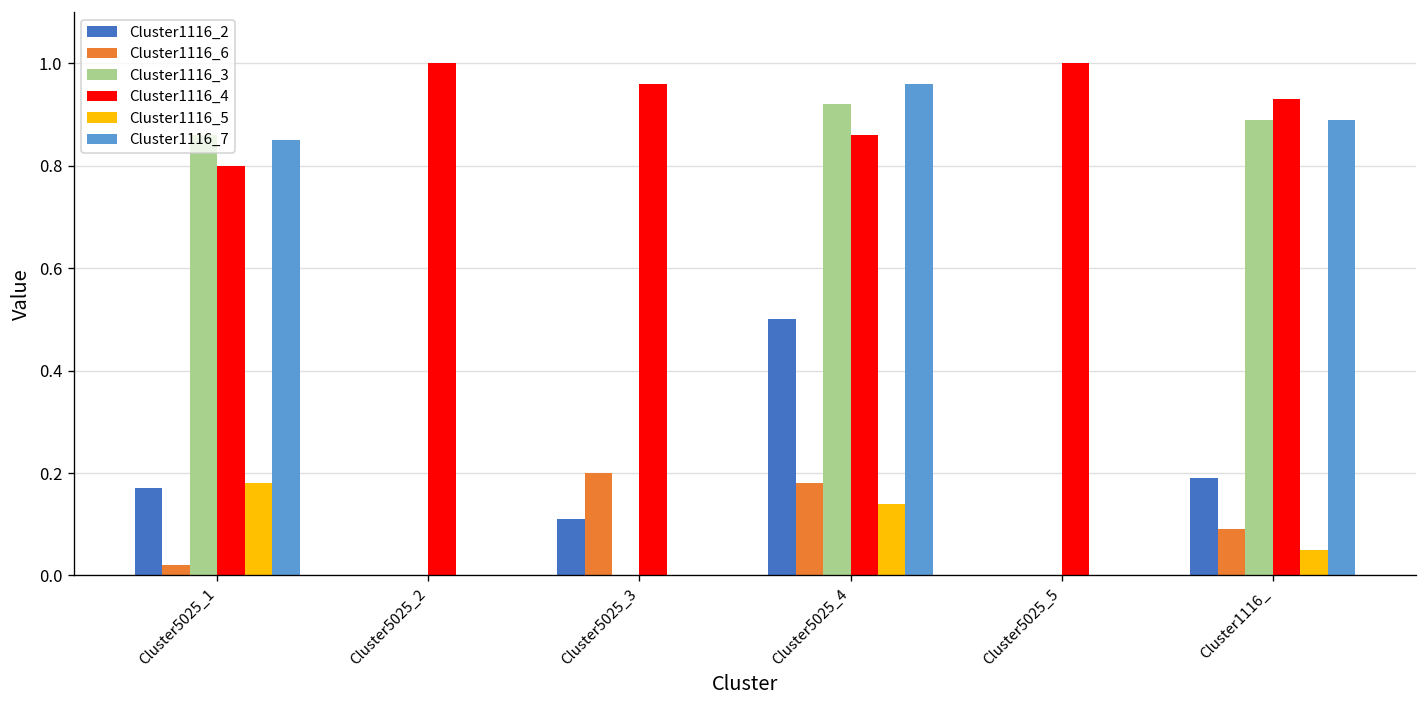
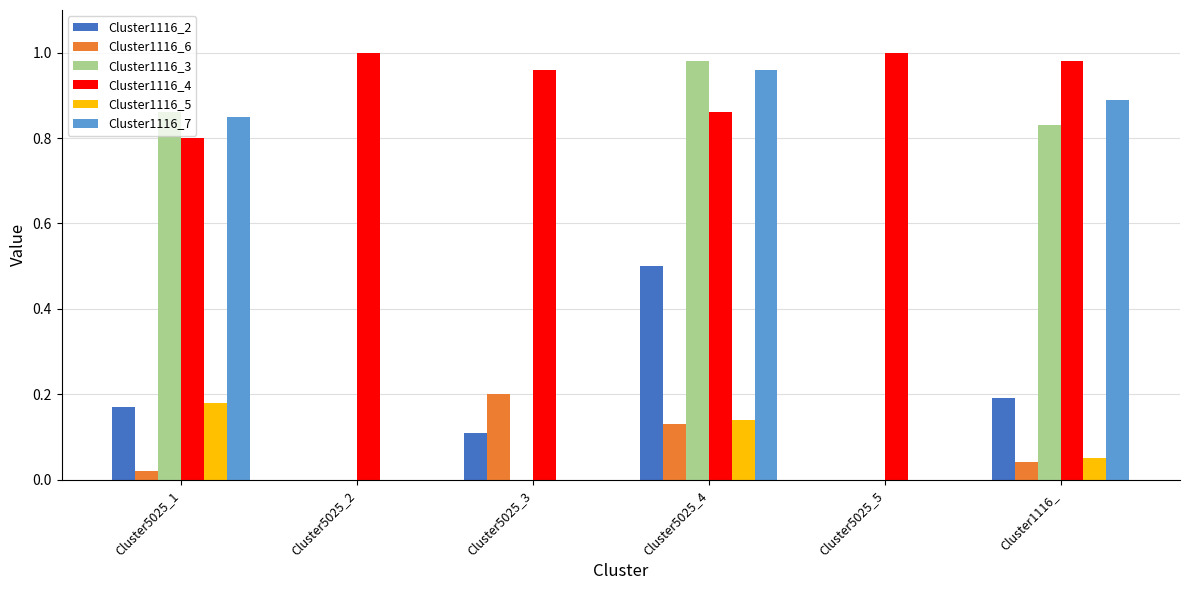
  {
    "Cluster1116_6": {
      "Cluster5025_1": 0.02,
      "Cluster5025_2": 0.00,
      "Cluster5025_3": 0.20,
-     "Cluster5025_4": 0.18,
+     "Cluster5025_4": 0.13,
      "Cluster5025_5": 0.00,
-     "Cluster1116_": 0.09
+     "Cluster1116_": 0.04
    },
    "Cluster1116_3": {
      "Cluster5025_2": 0.00,
      "Cluster5025_3": 0.00,
-     "Cluster5025_4": 0.92,
+     "Cluster5025_4": 0.98,
      "Cluster5025_5": 0.00,
-     "Cluster1116_": 0.89
+     "Cluster1116_": 0.83
    },
    "Cluster1116_4": {
      "Cluster5025_1": 0.80,
      "Cluster5025_2": 1.00,
      "Cluster5025_3": 0.96,
      "Cluster5025_4": 0.86,
      "Cluster5025_5": 1.00,
-     "Cluster1116_": 0.93
+     "Cluster1116_": 0.98
    },
    "Cluster1116_5": {
      "Cluster5025_1": 0.18,
      "Cluster5025_2": 0.00,
      "Cluster5025_3": 0.00,
      "Cluster5025_4": 0.14,
      "Cluster5025_5": 0.00,
      "Cluster1116_": 0.05
    }
  }
